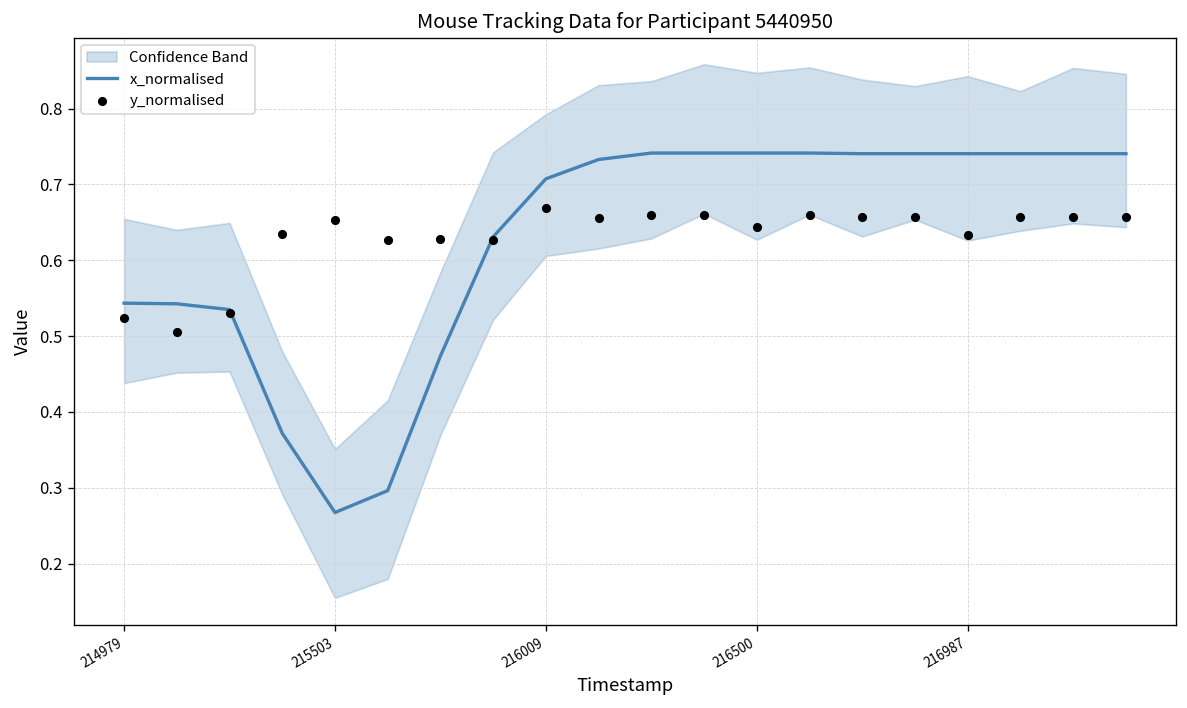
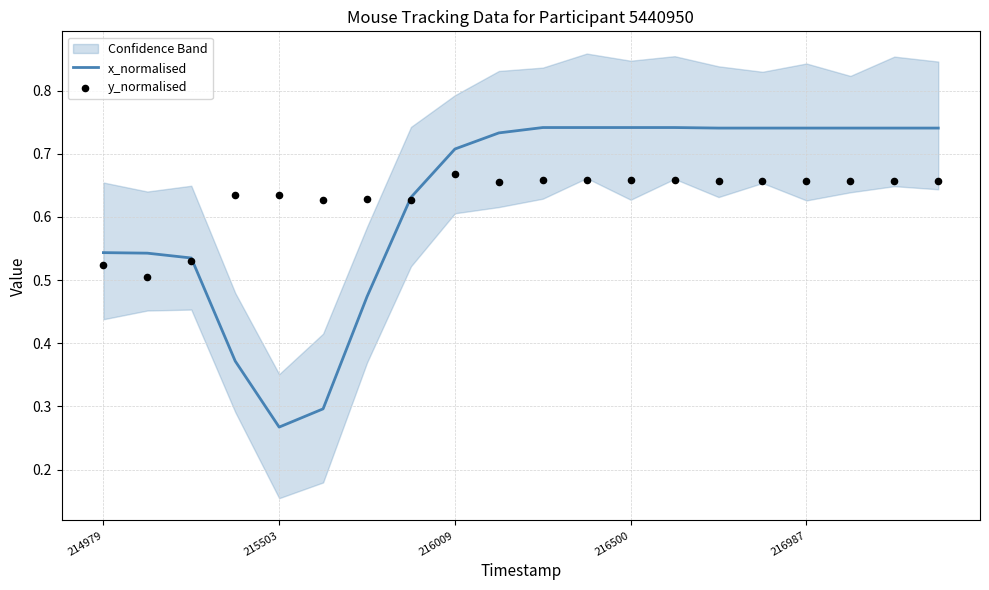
  {
    "y_normalised": {
-     "215503": 0.65,
-     "216500": 0.64,
-     "216987": 0.63
+     "215503": 0.63,
+     "216500": 0.66,
+     "216987": 0.66
    }
  }
